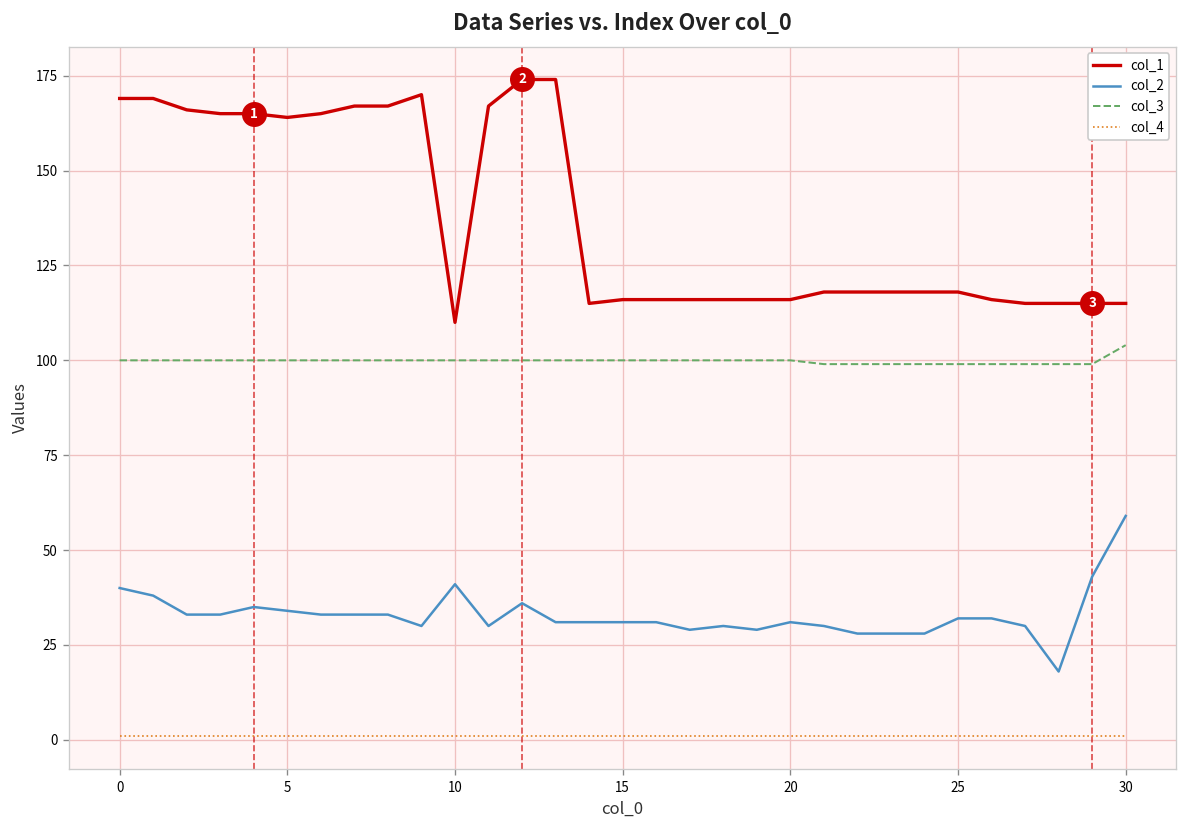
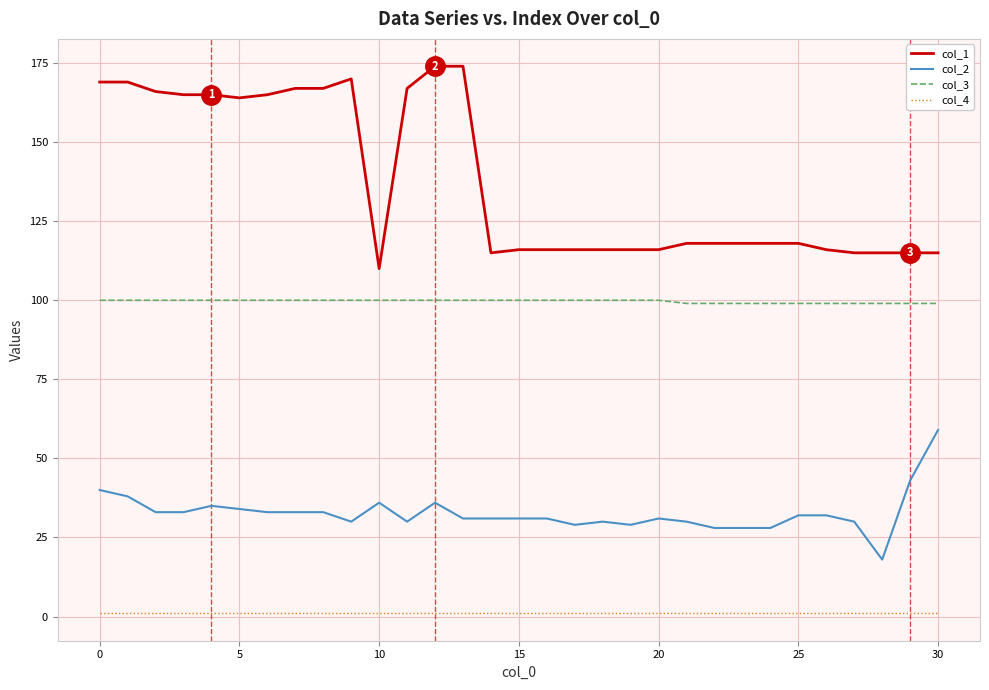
  {
    "col_2": {
      "0": 40,
      "5": 34,
-     "10": 41,
+     "10": 36,
      "15": 31,
      "20": 31,
      "25": 32,
      "30": 59
    },
    "col_3": {
      "0": 100,
      "5": 100,
      "10": 100,
      "15": 100,
      "20": 100,
      "25": 99,
-     "30": 104
+     "30": 99
    },
    "col_4": {
      "0": 1,
      "5": 1,
      "10": 1,
      "15": 1,
      "20": 1,
      "25": 1,
      "30": 1
    }
  }
